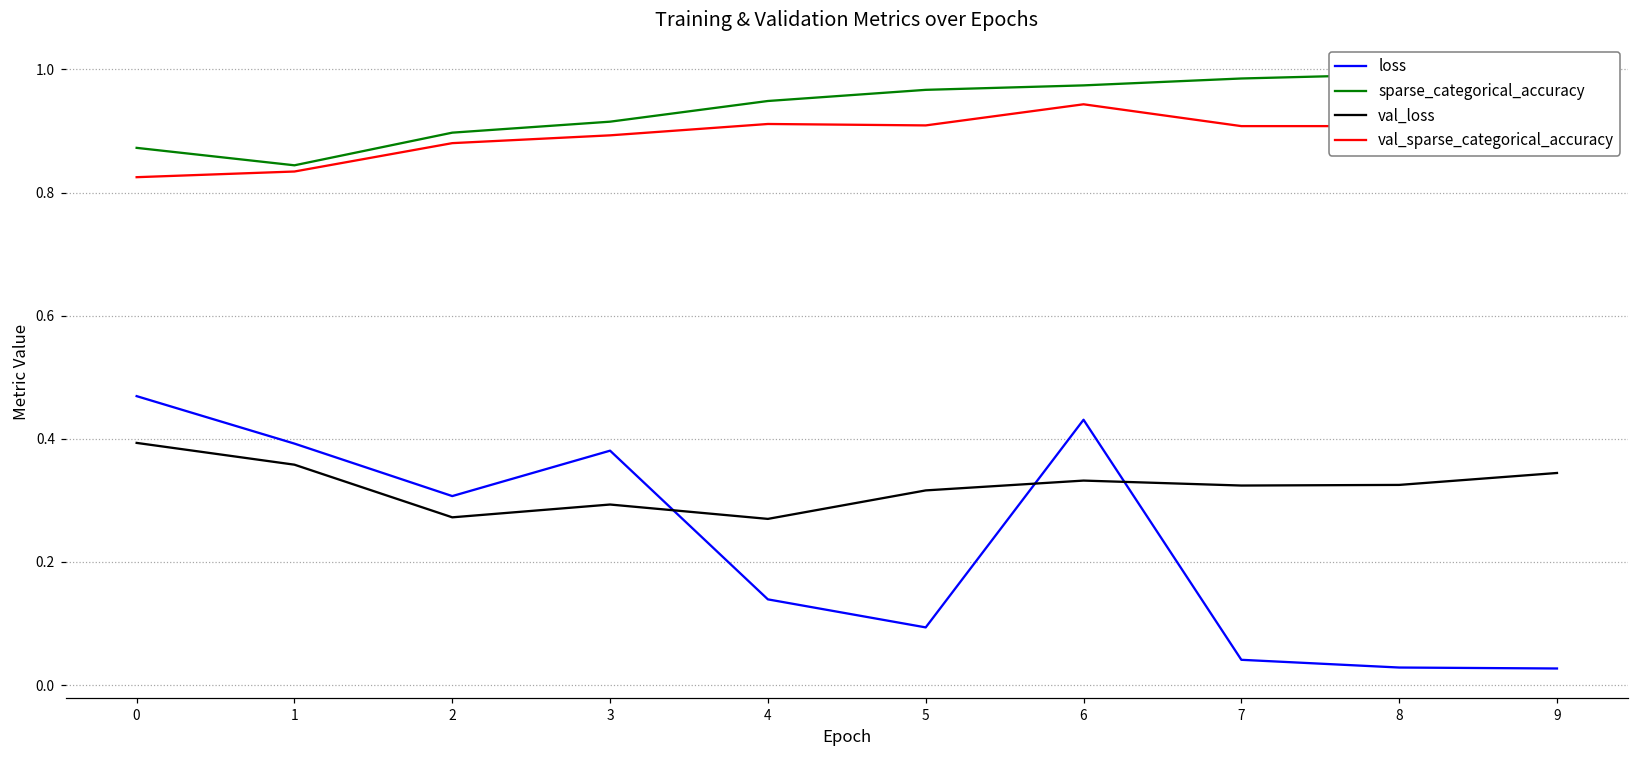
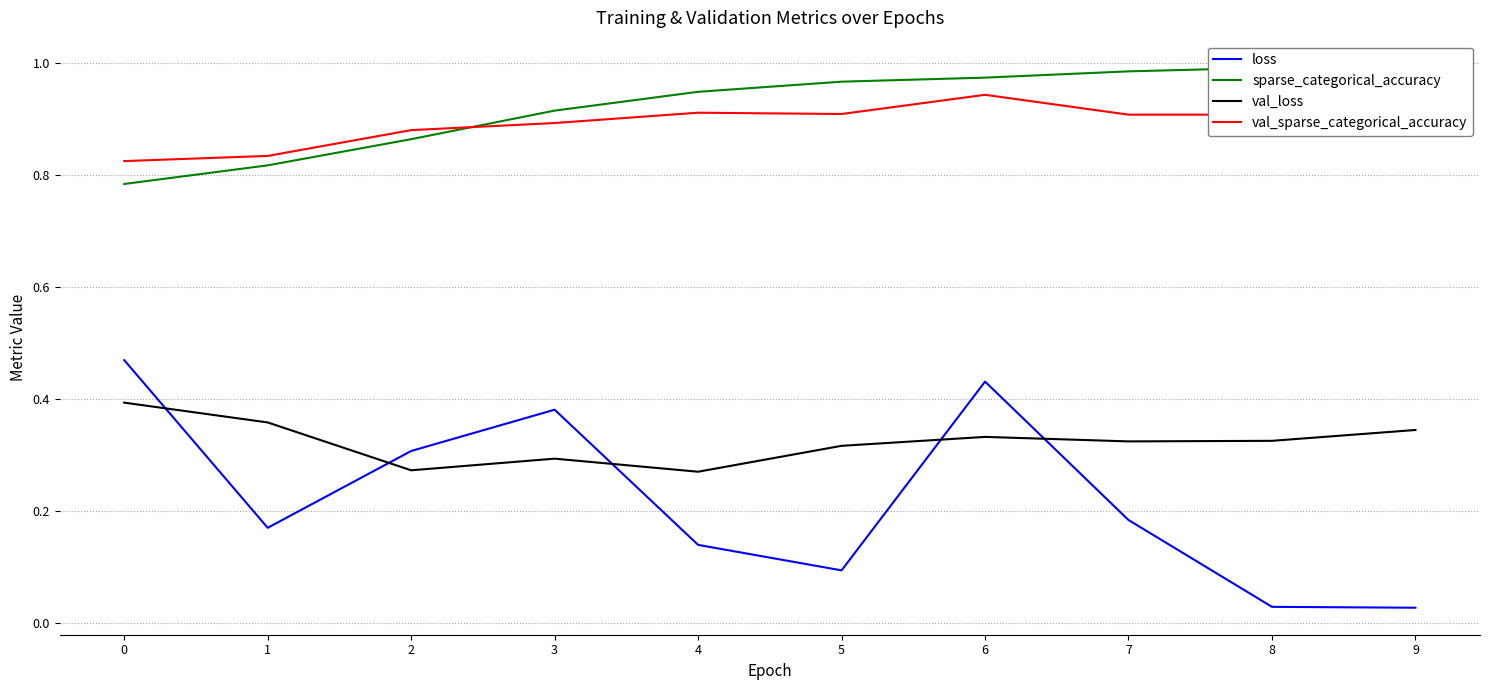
  {
    "loss": {
      "0": 0.47,
-     "1": 0.39,
+     "1": 0.17,
      "2": 0.31,
      "3": 0.38,
      "4": 0.14,
      "5": 0.09,
      "6": 0.43,
-     "7": 0.04,
+     "7": 0.18,
      "8": 0.03,
      "9": 0.03
    },
    "sparse_categorical_accuracy": {
-     "0": 0.87,
-     "1": 0.84,
-     "2": 0.90,
+     "0": 0.78,
+     "1": 0.82,
+     "2": 0.86,
      "3": 0.92,
      "4": 0.95,
      "5": 0.97,
      "6": 0.97,
      "7": 0.99
    },
    "val_loss": {
      "0": 0.39,
      "1": 0.36,
      "2": 0.27,
      "3": 0.29,
      "4": 0.27,
      "5": 0.32,
      "6": 0.33,
      "7": 0.32,
      "8": 0.33,
      "9": 0.34
    },
    "val_sparse_categorical_accuracy": {
      "0": 0.82,
      "1": 0.83,
      "2": 0.88,
      "3": 0.89,
      "4": 0.91,
      "5": 0.91,
      "6": 0.94,
      "7": 0.91
    }
  }
